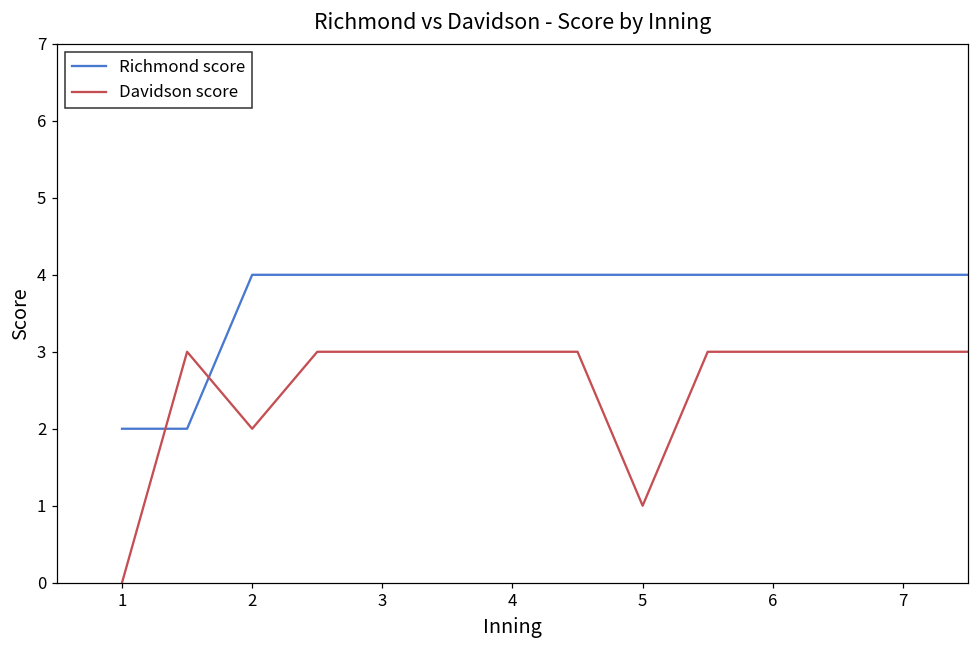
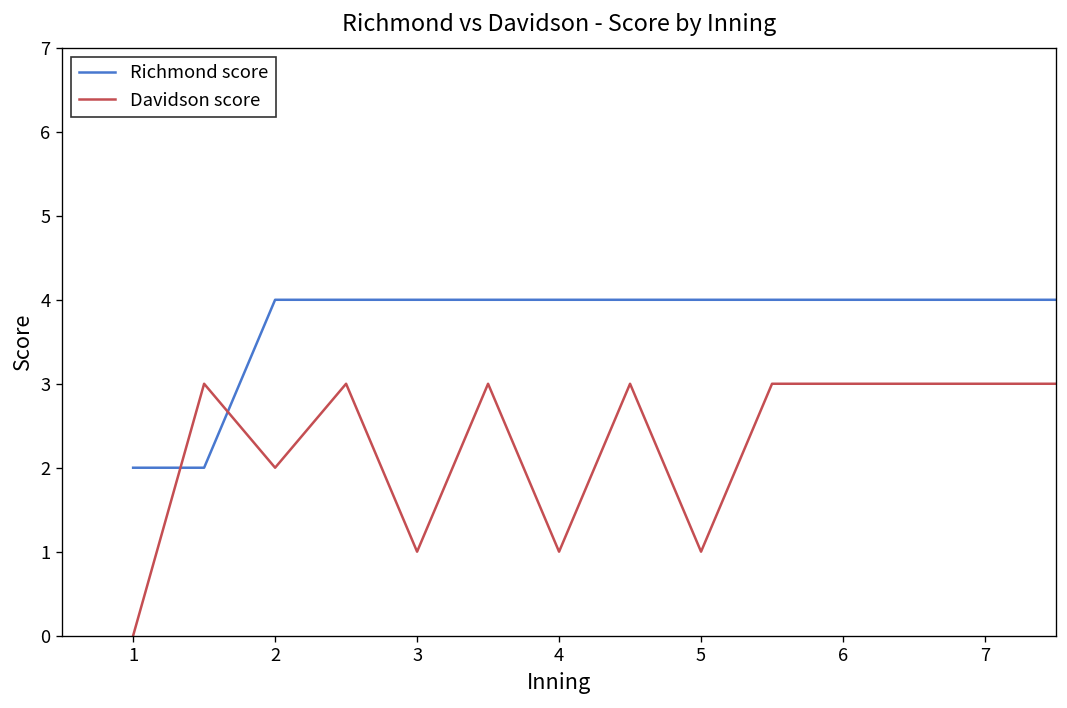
  {
    "Richmond score": {
      "1": 2,
      "2": 4,
      "3": 4,
      "4": 4,
      "5": 4,
      "6": 4,
      "7": 4
    },
    "Davidson score": {
      "1": 0,
      "2": 2,
-     "3": 3,
-     "4": 3,
+     "3": 1,
+     "4": 1,
      "5": 1,
      "6": 3,
      "7": 3
    }
  }
